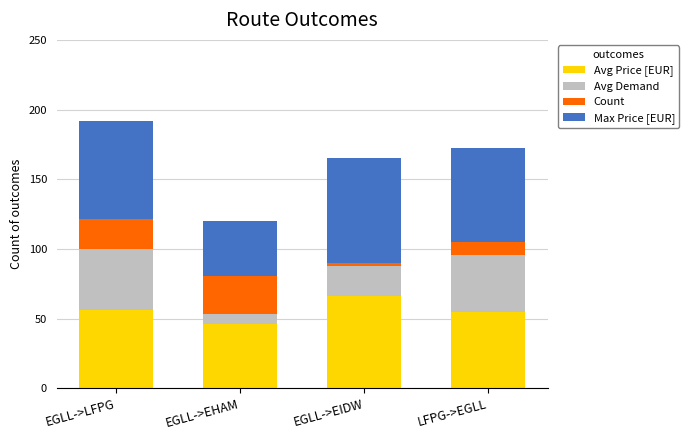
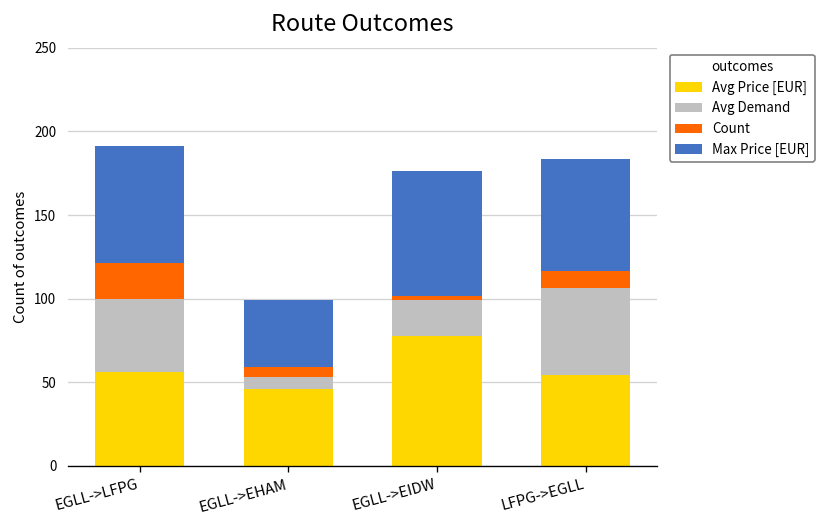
  {
    "Avg Price [EUR]": {
      "EGLL->LFPG": 56,
      "EGLL->EHAM": 46,
-     "EGLL->EIDW": 67,
+     "EGLL->EIDW": 78,
      "LFPG->EGLL": 55
    },
    "Avg Demand": {
      "EGLL->LFPG": 44,
      "EGLL->EHAM": 8,
      "EGLL->EIDW": 22,
-     "LFPG->EGLL": 41
+     "LFPG->EGLL": 52
    },
    "Count": {
      "EGLL->LFPG": 22,
-     "EGLL->EHAM": 27,
+     "EGLL->EHAM": 6,
      "EGLL->EIDW": 2,
      "LFPG->EGLL": 10
    },
    "Max Price [EUR]": {
      "EGLL->LFPG": 70,
      "EGLL->EHAM": 40,
      "EGLL->EIDW": 75,
      "LFPG->EGLL": 67
    }
  }
